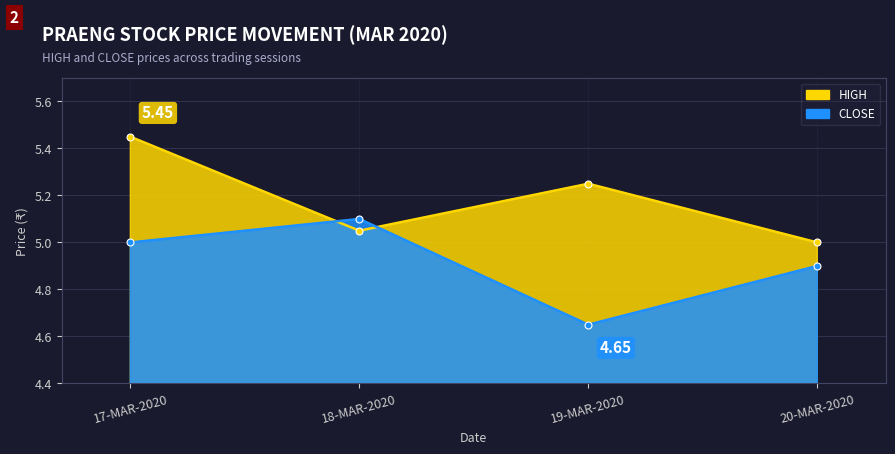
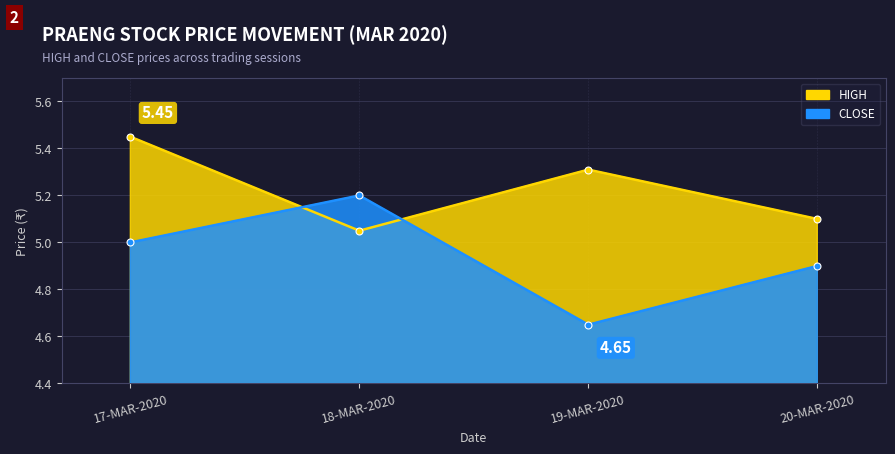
  {
    "HIGH": {
      "18-MAR-2020": 5.05,
-     "19-MAR-2020": 5.25,
-     "20-MAR-2020": 5.0
+     "19-MAR-2020": 5.31,
+     "20-MAR-2020": 5.1
    },
    "CLOSE": {
      "17-MAR-2020": 5.0,
-     "18-MAR-2020": 5.1,
+     "18-MAR-2020": 5.2,
      "20-MAR-2020": 4.9
    }
  }
